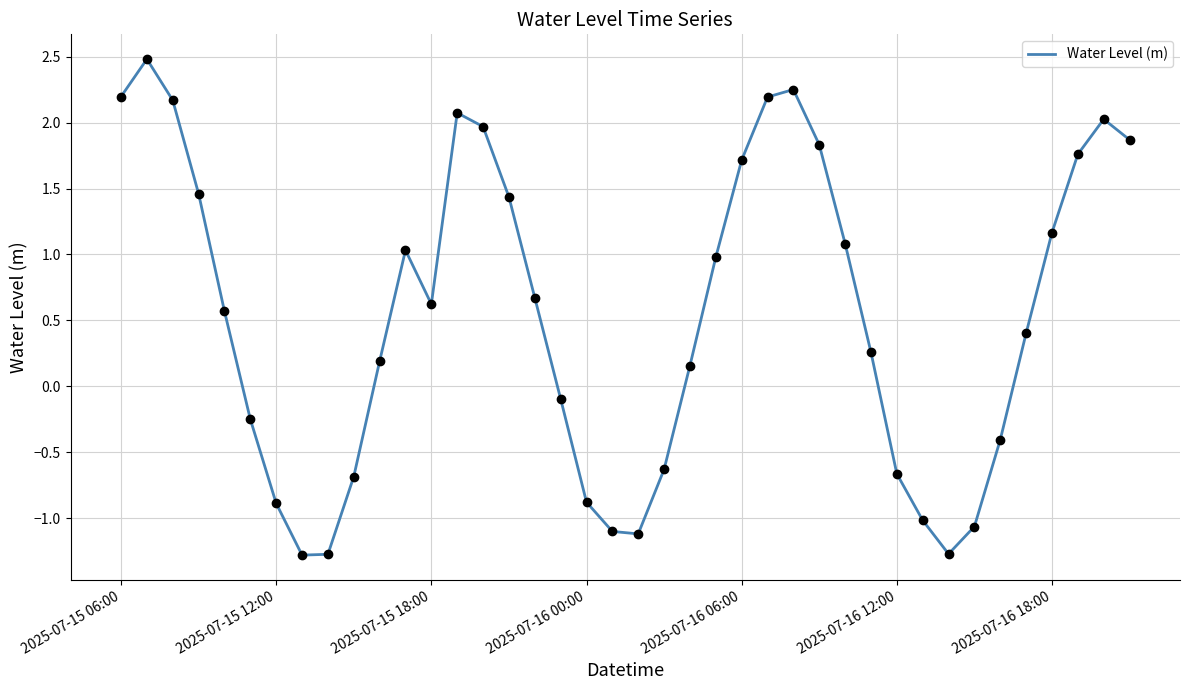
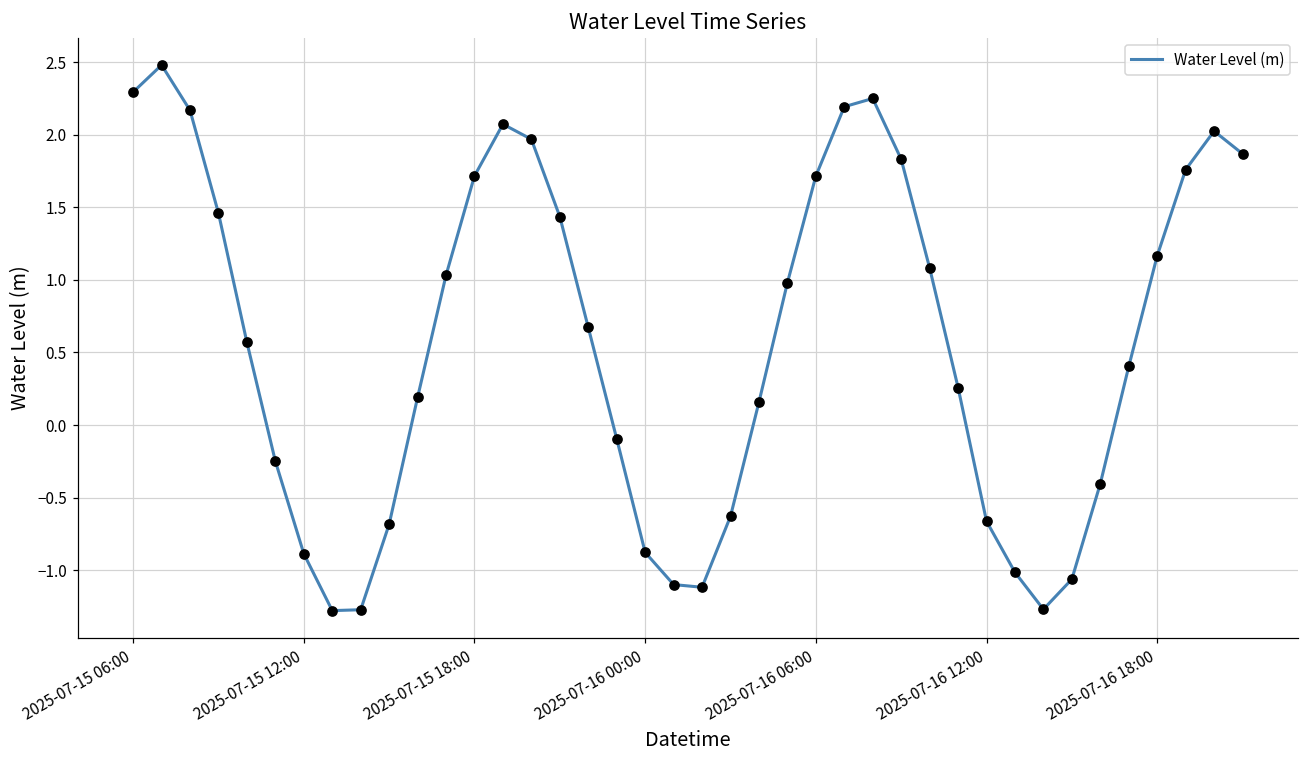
  {
-   "2025-07-15 06:00": 2.20,
+   "2025-07-15 06:00": 2.29,
    "2025-07-15 12:00": -0.89,
-   "2025-07-15 18:00": 0.62,
+   "2025-07-15 18:00": 1.72,
    "2025-07-16 00:00": -0.88,
    "2025-07-16 06:00": 1.72,
    "2025-07-16 12:00": -0.66,
    "2025-07-16 18:00": 1.17
  }
